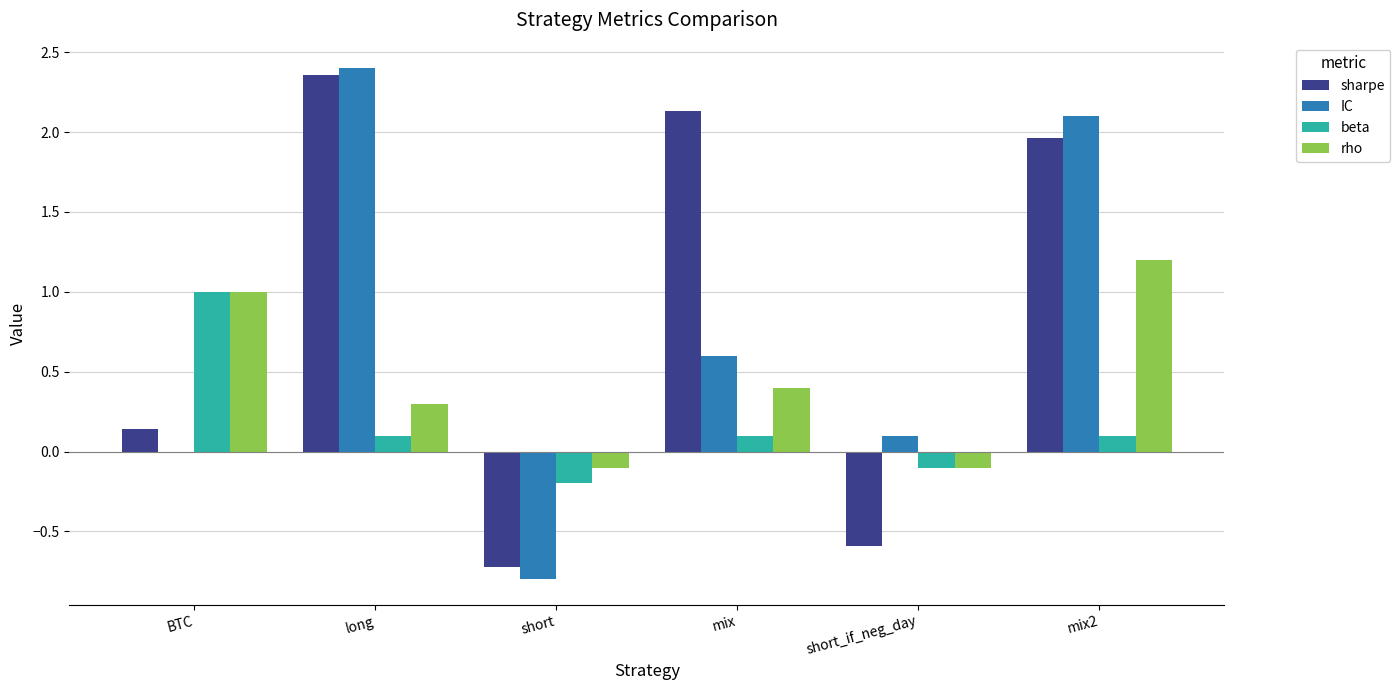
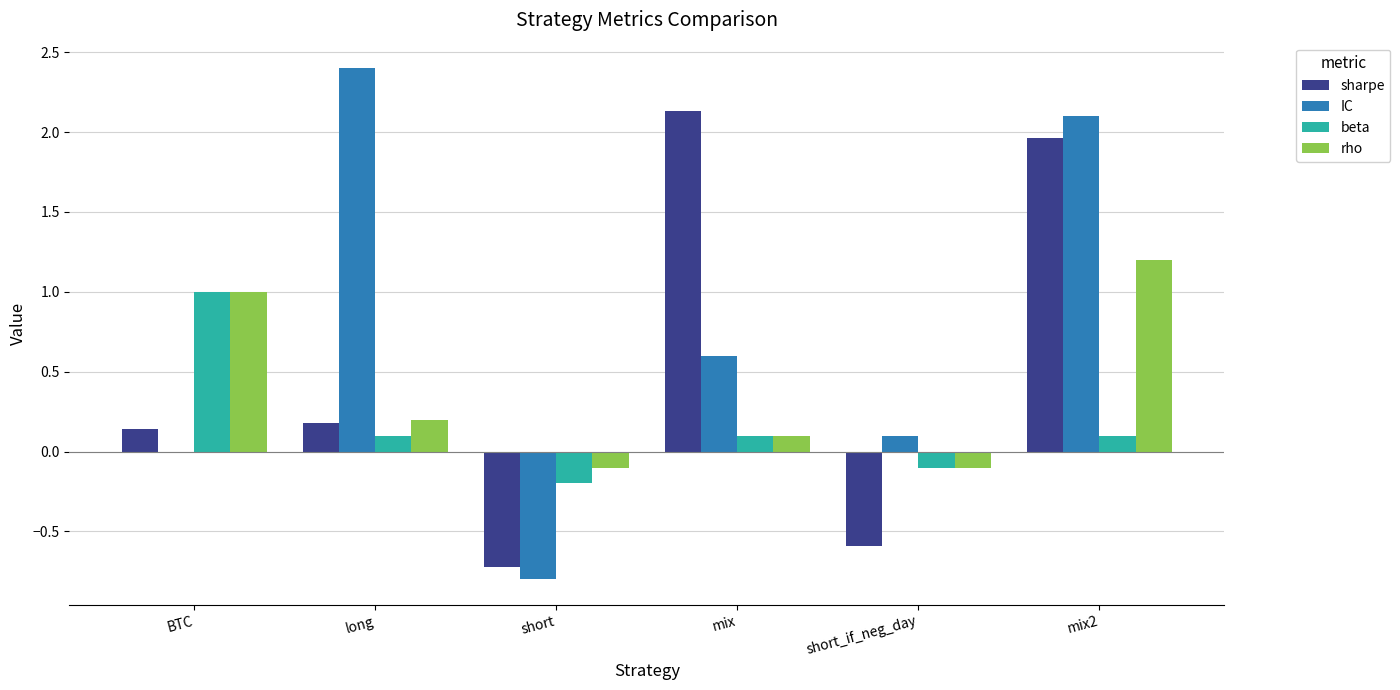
  {
    "sharpe": {
      "BTC": 0.14,
-     "long": 2.36,
+     "long": 0.18,
      "short": -0.72,
      "mix": 2.13,
      "short_if_neg_day": -0.59,
      "mix2": 1.96
    },
    "rho": {
      "BTC": 1.0,
-     "long": 0.3,
+     "long": 0.2,
      "short": -0.1,
-     "mix": 0.4,
+     "mix": 0.1,
      "short_if_neg_day": -0.1,
      "mix2": 1.2
    }
  }
